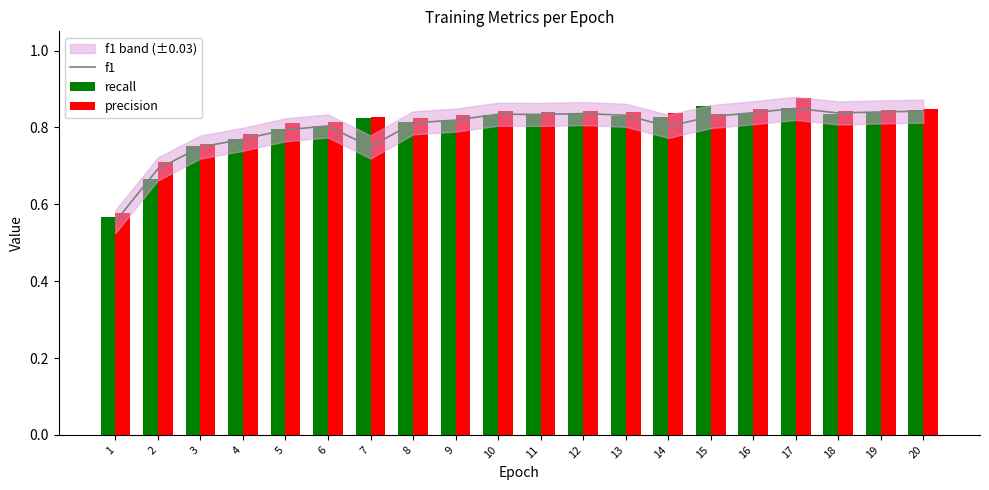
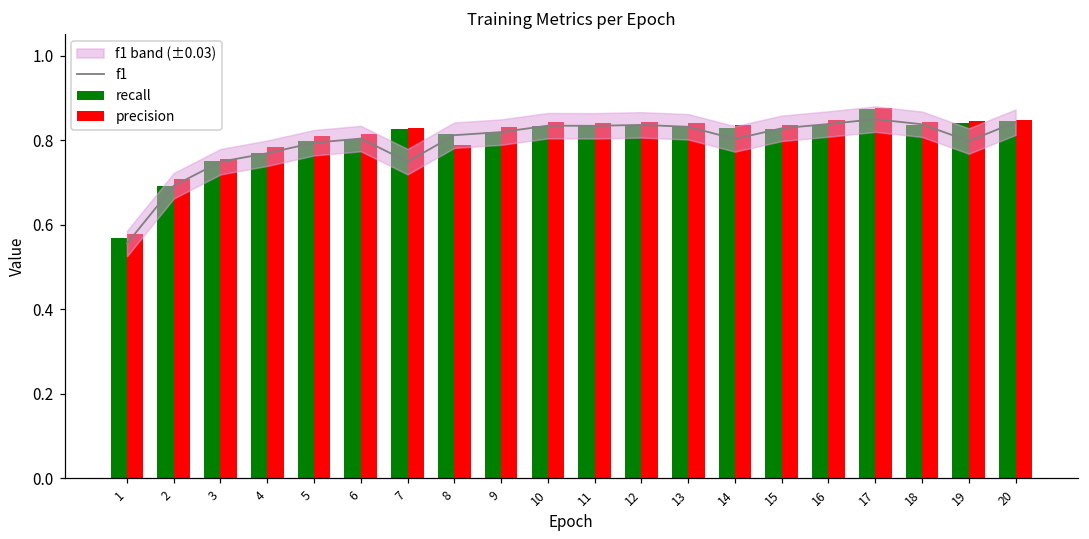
  {
    "recall": {
      "1": 0.57,
-     "2": 0.67,
+     "2": 0.69,
      "3": 0.75,
      "4": 0.77,
      "5": 0.80,
      "6": 0.80,
      "7": 0.83,
      "8": 0.81,
      "9": 0.82,
      "10": 0.83,
      "11": 0.83,
      "12": 0.84,
      "13": 0.83,
      "14": 0.83,
-     "15": 0.86,
+     "15": 0.83,
      "16": 0.84,
-     "17": 0.85,
+     "17": 0.87,
      "18": 0.84,
      "19": 0.84,
      "20": 0.84
    },
    "f1": {
      "1": 0.56,
      "2": 0.69,
      "3": 0.75,
      "4": 0.77,
      "5": 0.79,
      "6": 0.80,
      "7": 0.75,
      "8": 0.81,
      "9": 0.82,
      "10": 0.83,
      "11": 0.83,
      "12": 0.84,
      "13": 0.83,
      "14": 0.80,
      "15": 0.83,
      "16": 0.84,
      "17": 0.85,
      "18": 0.84,
-     "19": 0.84,
+     "19": 0.80,
      "20": 0.84
    },
    "precision": {
      "1": 0.58,
      "2": 0.71,
      "3": 0.76,
      "4": 0.78,
      "5": 0.81,
      "6": 0.81,
      "7": 0.83,
-     "8": 0.82,
+     "8": 0.79,
      "9": 0.83,
      "10": 0.84,
      "11": 0.84,
      "12": 0.84,
      "13": 0.84,
      "14": 0.84,
      "15": 0.84,
      "16": 0.85,
      "17": 0.88,
      "18": 0.84,
      "19": 0.85,
      "20": 0.85
    }
  }
